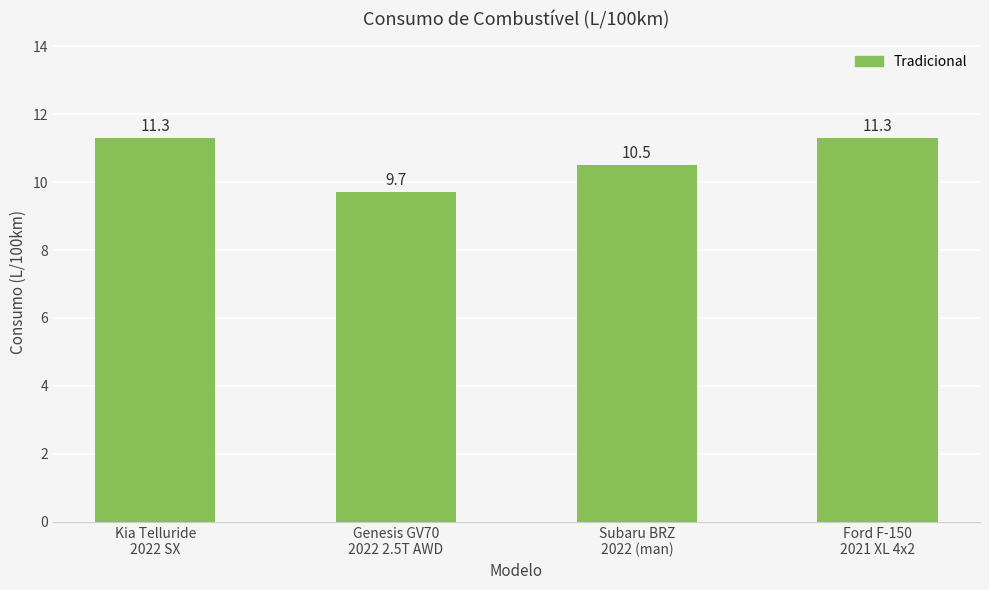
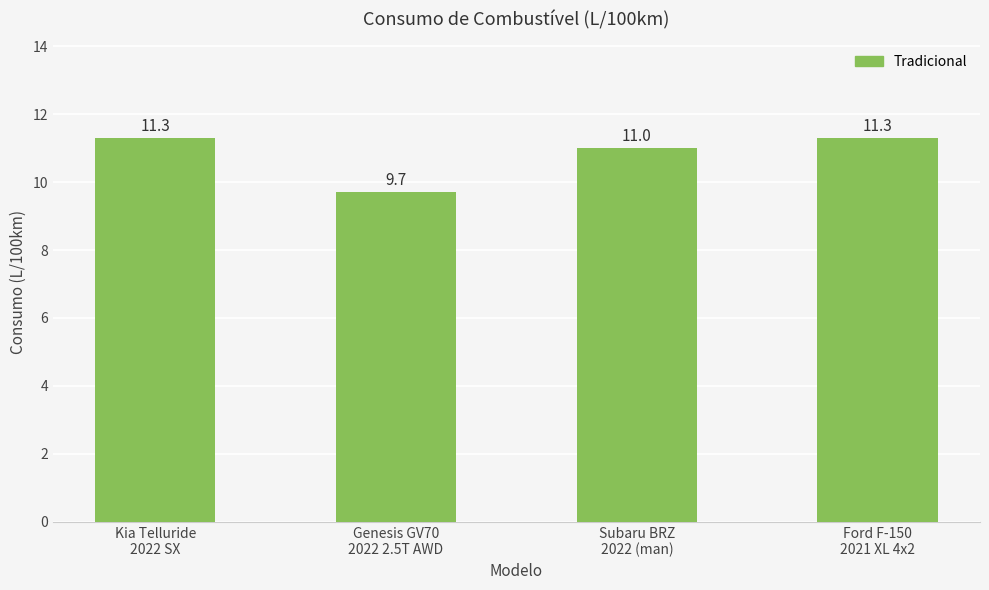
  {
    "Kia Telluride 2022 SX": 11.3,
    "Genesis GV70 2022 2.5T AWD": 9.7,
-   "Subaru BRZ 2022 (man)": 10.5,
+   "Subaru BRZ 2022 (man)": 11.0,
    "Ford F-150 2021 XL 4x2": 11.3
  }
